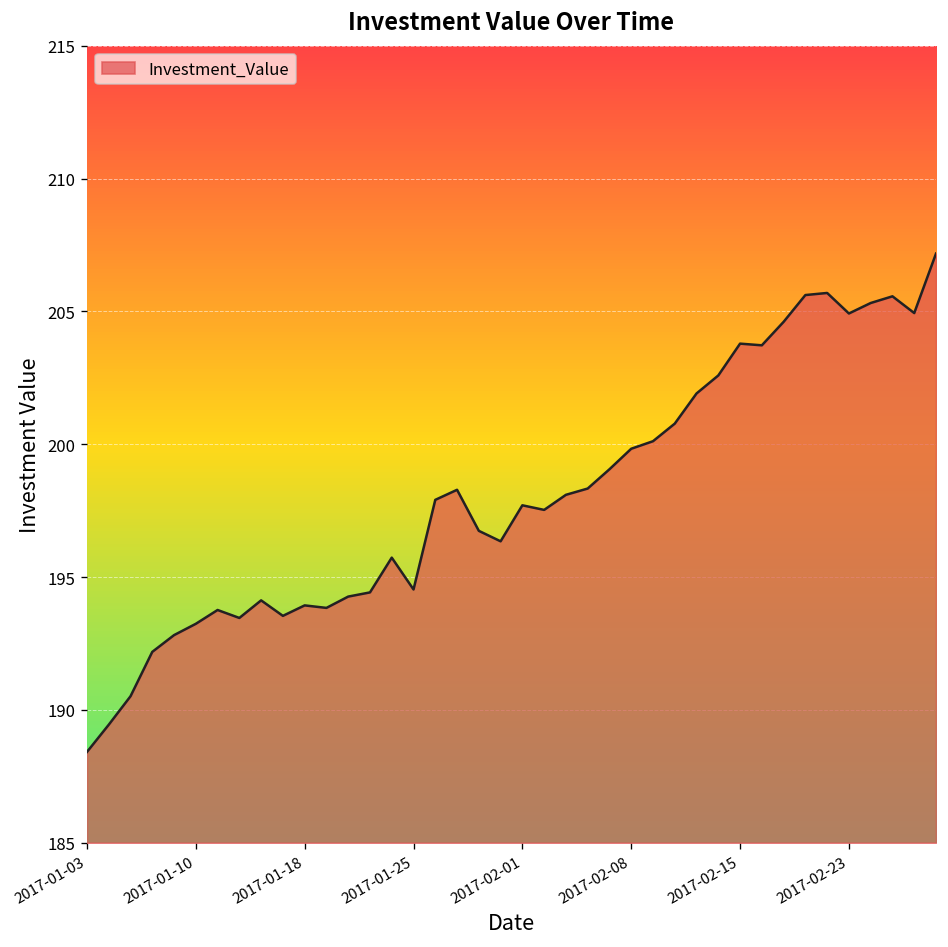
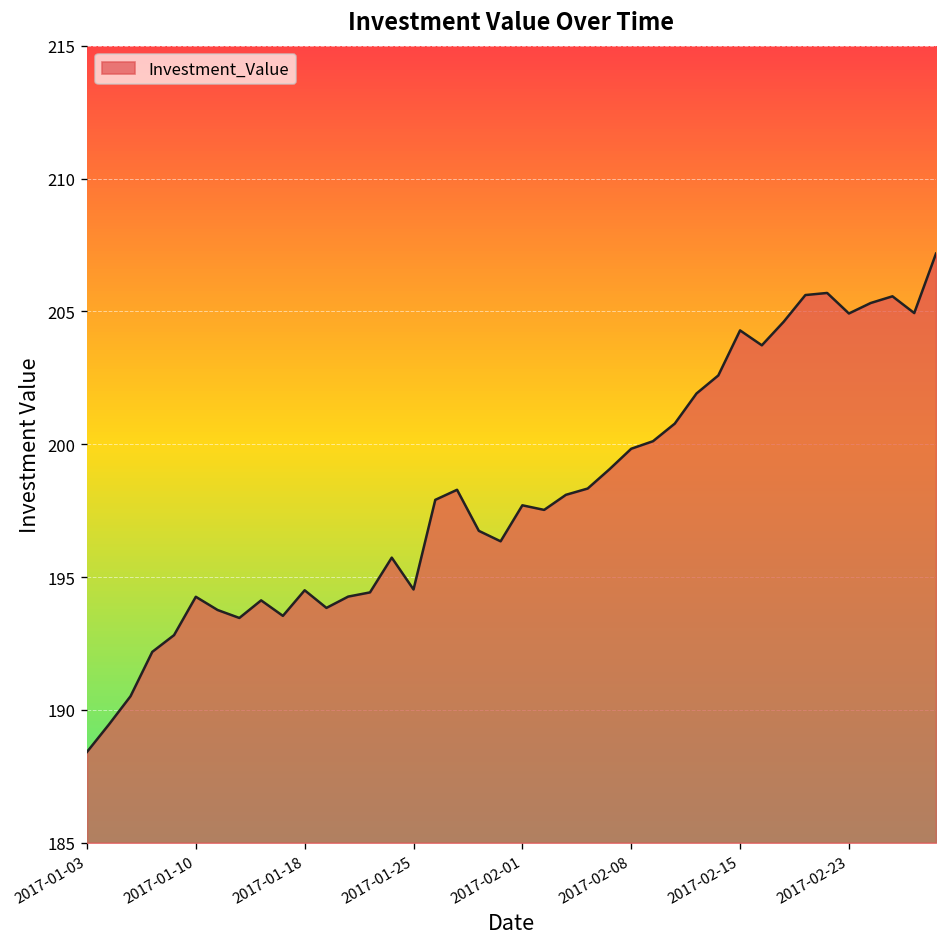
  {
    "2017-01-03": 188.4,
-   "2017-01-10": 193.2,
-   "2017-01-18": 193.9,
+   "2017-01-10": 194.3,
+   "2017-01-18": 194.5,
    "2017-01-25": 194.5,
    "2017-02-01": 197.7,
    "2017-02-08": 199.8,
-   "2017-02-15": 203.8,
+   "2017-02-15": 204.3,
    "2017-02-23": 204.9
  }
